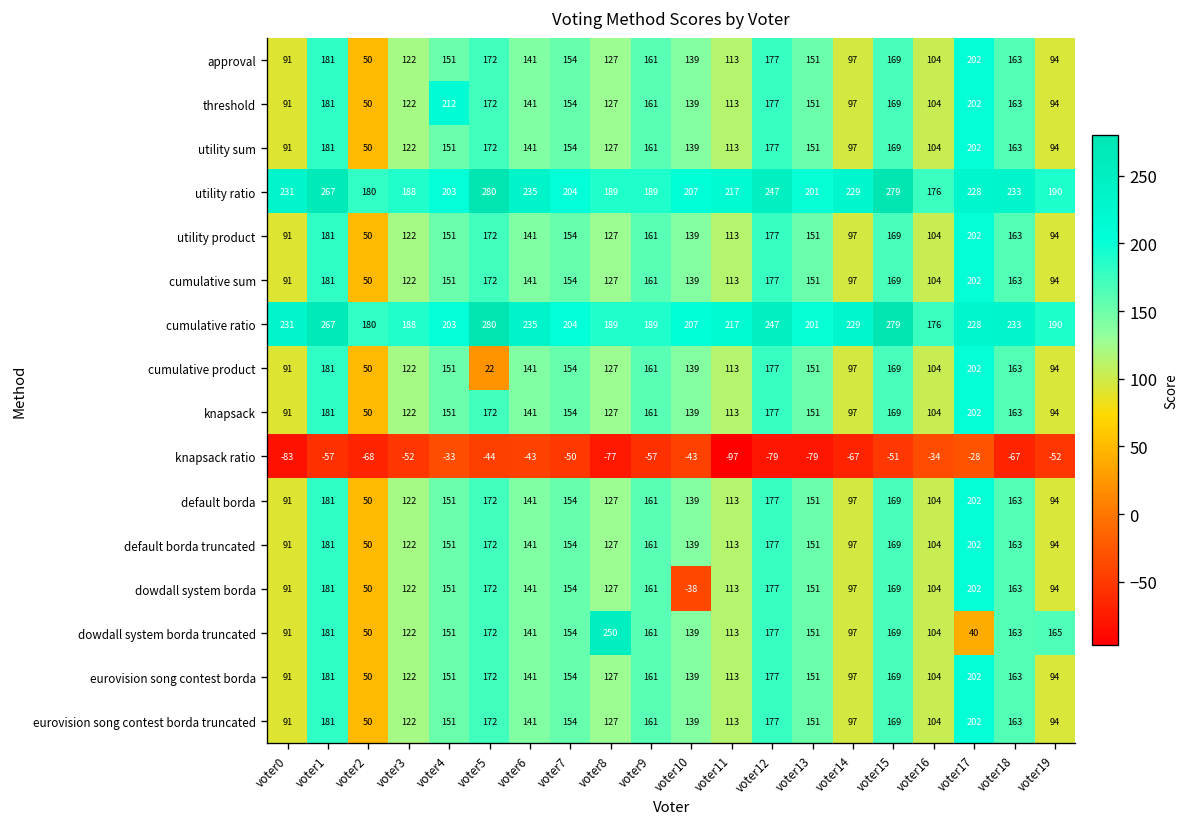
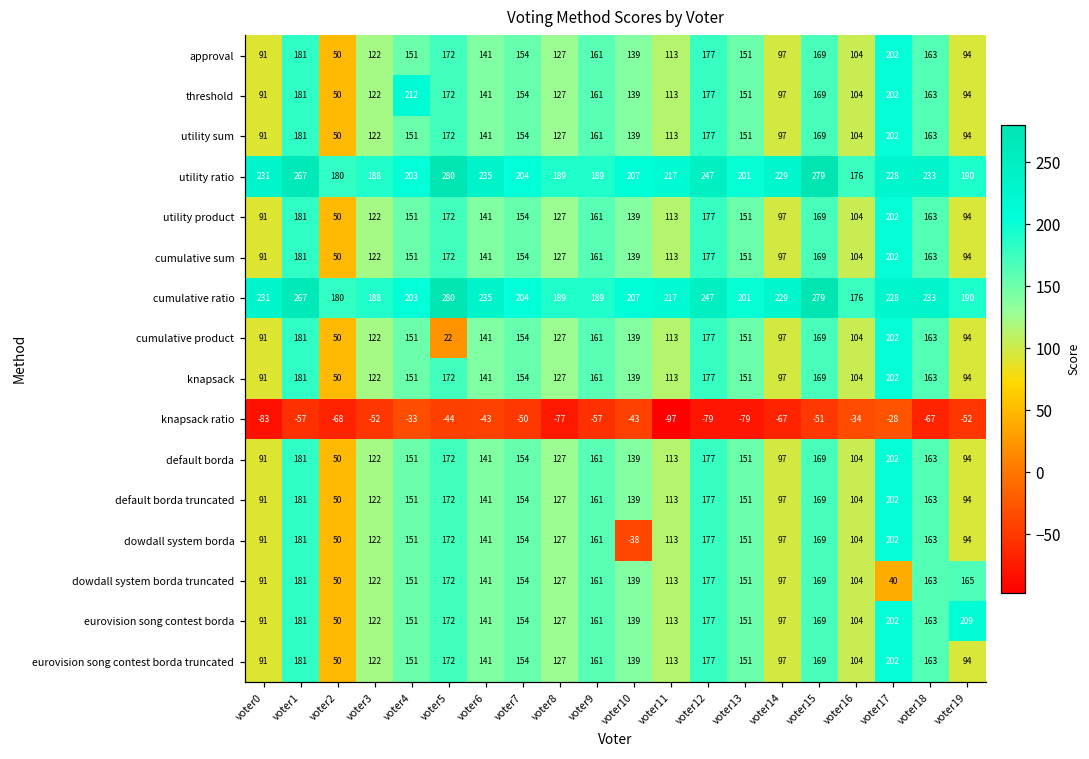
  {
    "dowdall system borda truncated": {
      "voter0": 91,
      "voter1": 181,
      "voter2": 50,
      "voter3": 122,
      "voter4": 151,
      "voter5": 172,
      "voter6": 141,
      "voter7": 154,
-     "voter8": 250,
+     "voter8": 127,
      "voter9": 161,
      "voter10": 139,
      "voter11": 113,
      "voter12": 177,
      "voter13": 151,
      "voter14": 97,
      "voter15": 169,
      "voter16": 104,
      "voter17": 40,
      "voter18": 163,
      "voter19": 165
    },
    "eurovision song contest borda": {
      "voter0": 91,
      "voter1": 181,
      "voter2": 50,
      "voter3": 122,
      "voter4": 151,
      "voter5": 172,
      "voter6": 141,
      "voter7": 154,
      "voter8": 127,
      "voter9": 161,
      "voter10": 139,
      "voter11": 113,
      "voter12": 177,
      "voter13": 151,
      "voter14": 97,
      "voter15": 169,
      "voter16": 104,
      "voter17": 202,
      "voter18": 163,
-     "voter19": 94
+     "voter19": 209
    }
  }
